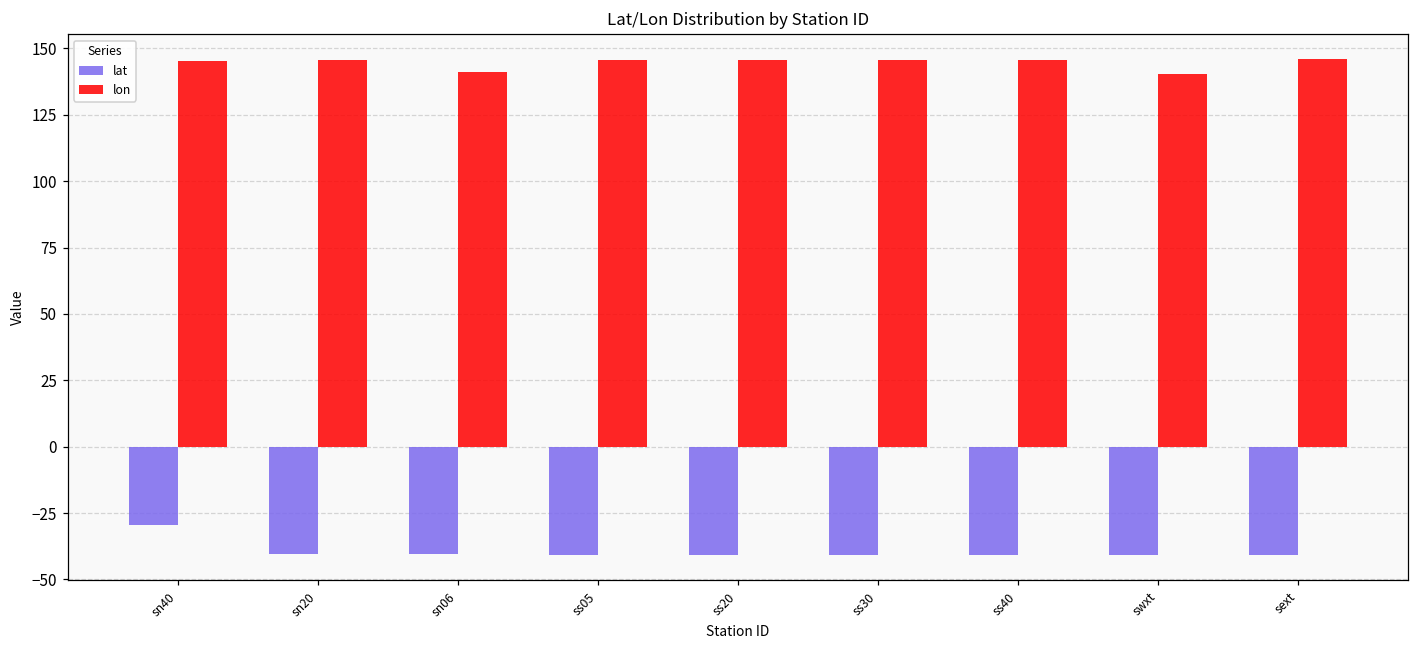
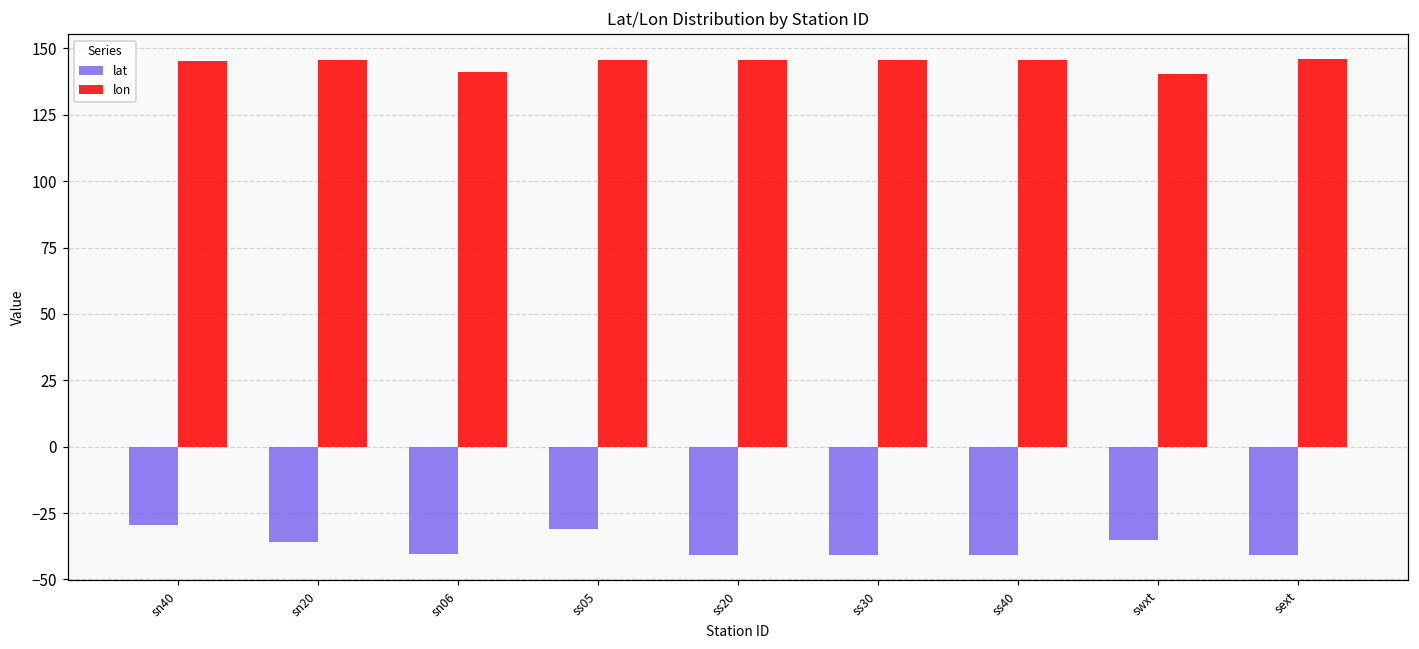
  {
    "lat": {
      "sn40": -30,
-     "sn20": -40,
+     "sn20": -36,
      "sn06": -41,
-     "ss05": -41,
+     "ss05": -31,
      "ss20": -41,
      "ss30": -41,
      "ss40": -41,
-     "swxt": -41,
+     "swxt": -35,
      "sext": -41
    },
    "lon": {
      "sn40": 145,
      "sn20": 145,
      "sn06": 141,
      "ss05": 146,
      "ss20": 146,
      "ss30": 146,
      "ss40": 146,
      "swxt": 140,
      "sext": 146
    }
  }
